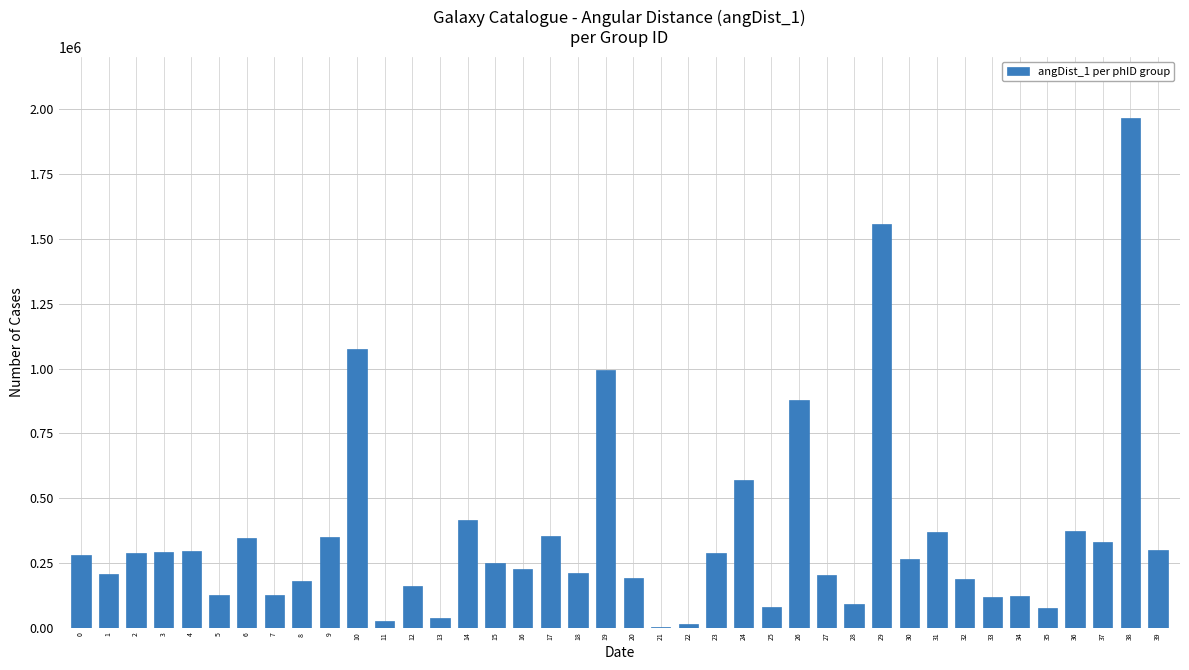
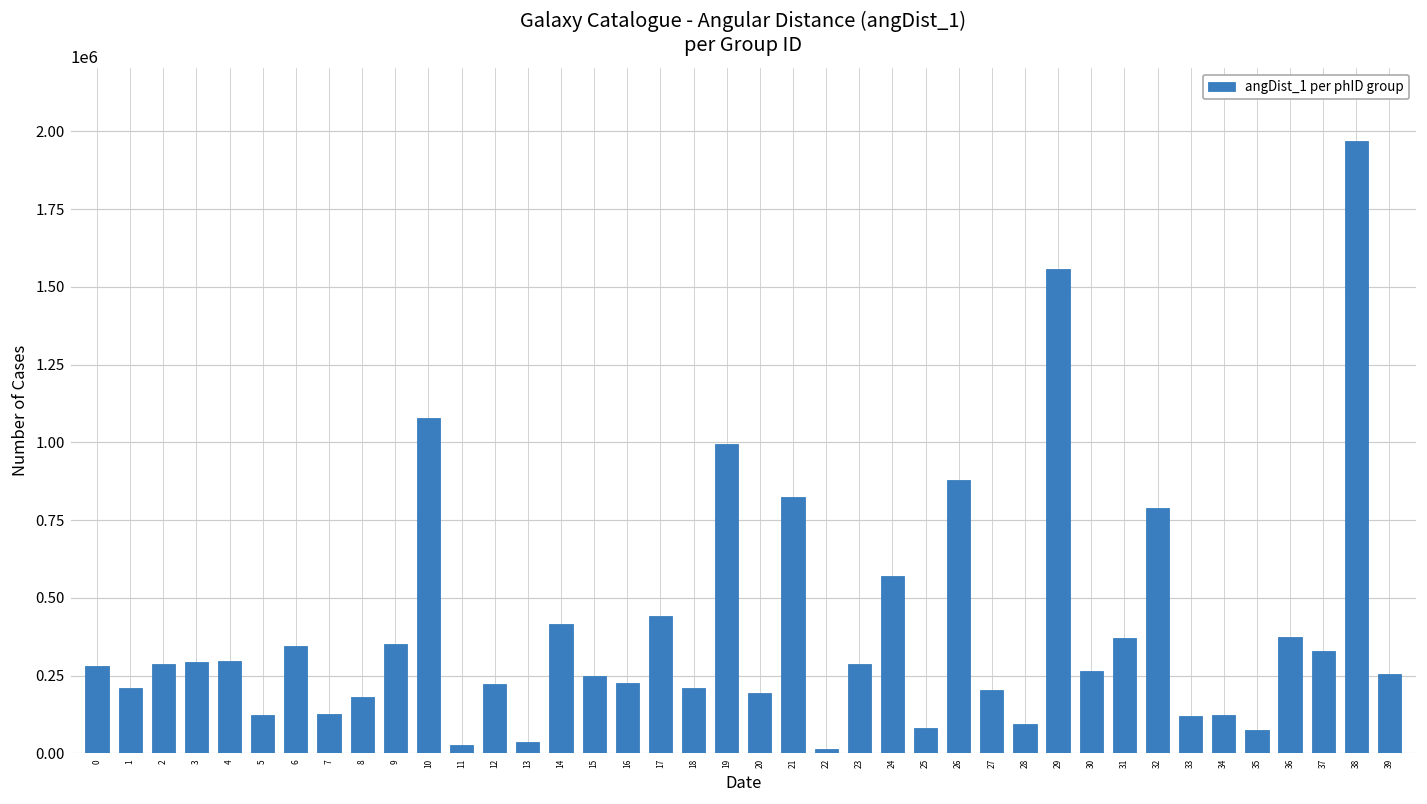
  {
    "0": 280000,
    "1": 210000,
    "2": 290000,
    "3": 290000,
    "4": 300000,
    "5": 120000,
    "6": 340000,
    "7": 130000,
    "8": 180000,
    "9": 350000,
    "10": 1080000,
    "11": 30000,
-   "12": 160000,
+   "12": 220000,
    "13": 40000,
    "14": 420000,
    "15": 250000,
    "16": 230000,
-   "17": 350000,
+   "17": 440000,
    "18": 210000,
    "19": 990000,
    "20": 190000,
-   "21": 0,
+   "21": 820000,
    "22": 10000,
    "23": 290000,
    "24": 570000,
    "25": 80000,
    "26": 880000,
    "27": 200000,
    "28": 90000,
    "29": 1560000,
    "30": 260000,
    "31": 370000,
-   "32": 190000,
+   "32": 790000,
    "33": 120000,
    "34": 120000,
    "35": 80000,
    "36": 370000,
    "37": 330000,
    "38": 1970000,
-   "39": 300000
+   "39": 250000
  }
